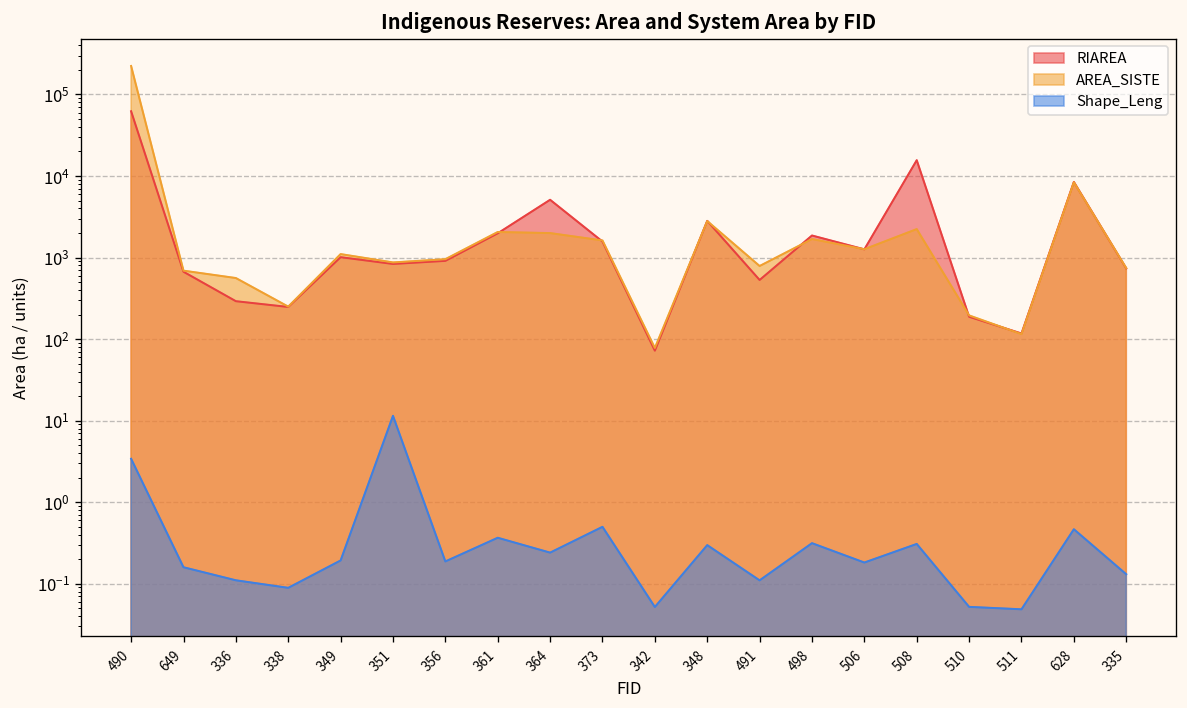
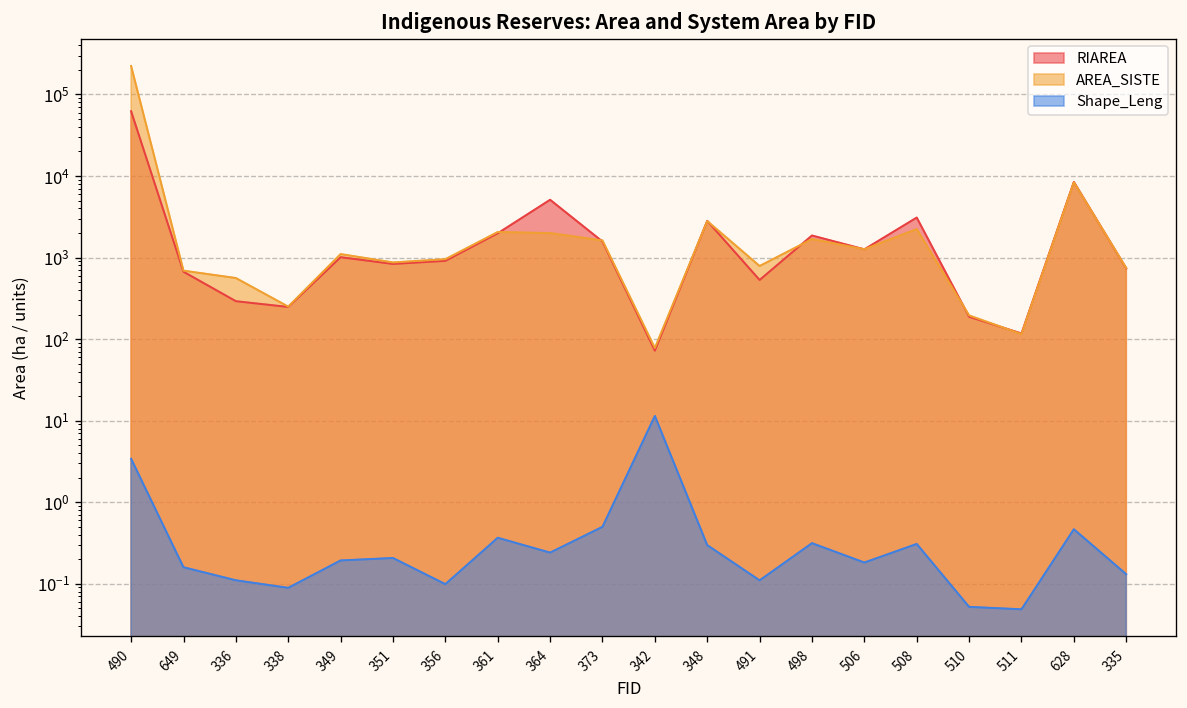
  {
    "RIAREA": {
      "490": 60000,
      "336": 290,
      "349": 1000,
      "364": 5000,
      "491": 500,
      "498": 1900,
-     "508": 16000
+     "508": 3000
    },
    "AREA_SISTE": {
      "490": 220000,
      "336": 600,
      "349": 1100,
      "364": 2000,
      "491": 800,
      "498": 1700,
      "508": 2200
    },
    "Shape_Leng": {
      "490": 3,
      "649": 0.16,
      "336": 0.11,
      "338": 0.09,
      "349": 0.19,
-     "351": 11,
-     "356": 0.19,
+     "351": 0.21,
+     "356": 0.10,
      "361": 0.4,
      "364": 0.24,
      "373": 0.5,
-     "342": 0.05,
+     "342": 11,
      "348": 0.3,
      "491": 0.11,
      "498": 0.3,
      "506": 0.18,
      "508": 0.3,
      "510": 0.05,
      "511": 0.05,
      "628": 0.5,
      "335": 0.13
    }
  }
